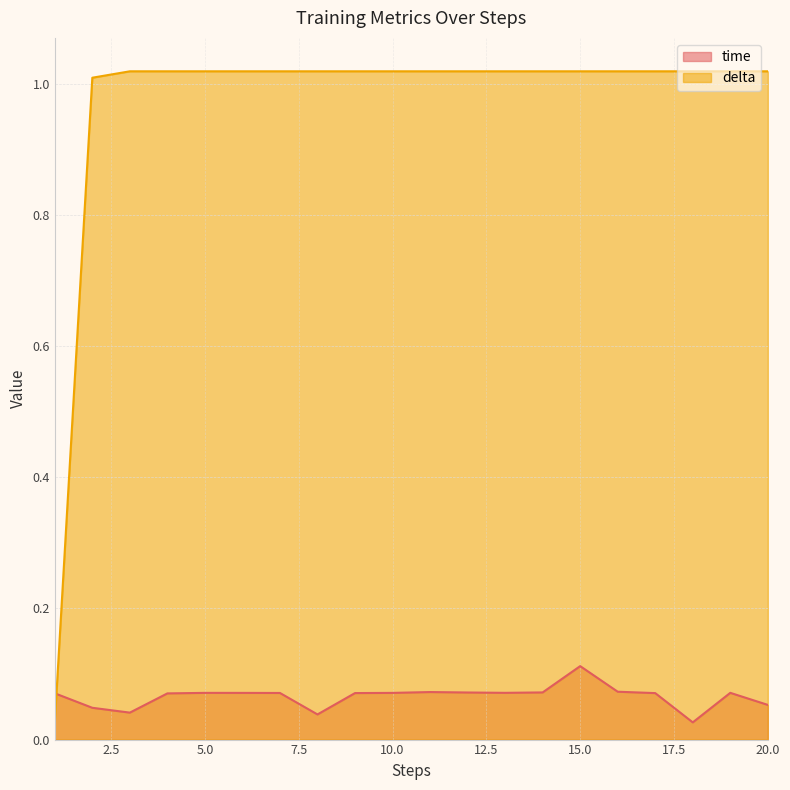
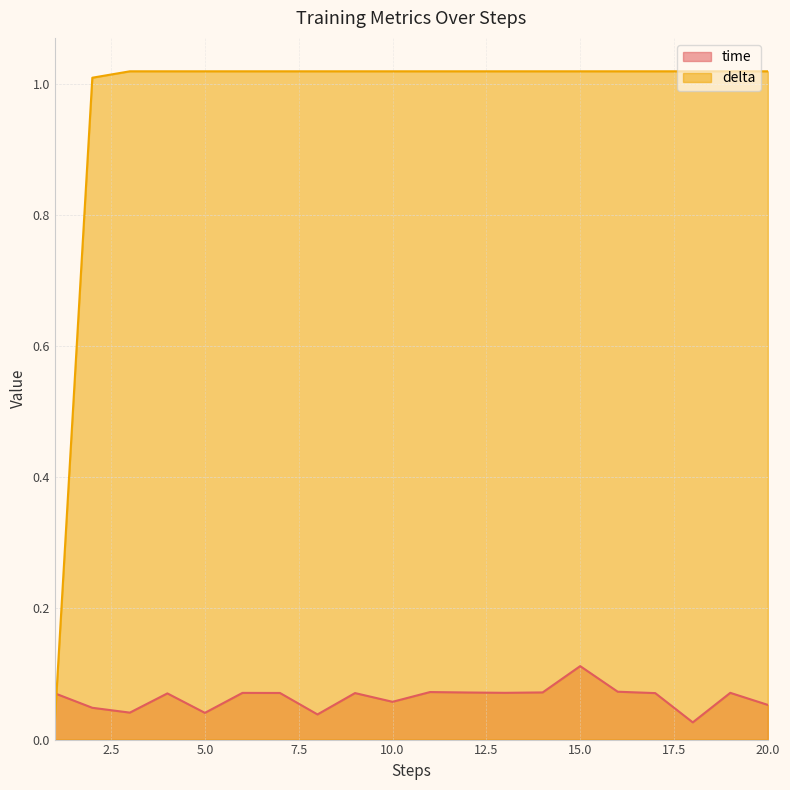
  {
    "time": {
-     "5.0": 0.07,
-     "10.0": 0.07,
+     "5.0": 0.04,
+     "10.0": 0.06,
      "15.0": 0.11,
      "20.0": 0.05
    },
    "delta": {
      "5.0": 1.02,
      "10.0": 1.02,
      "15.0": 1.02,
      "20.0": 1.02
    }
  }
